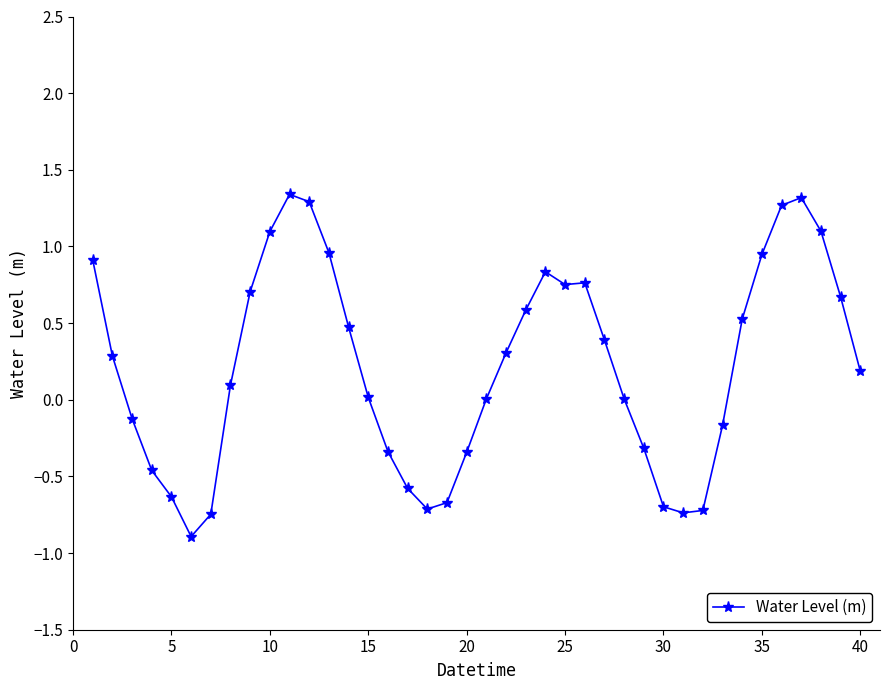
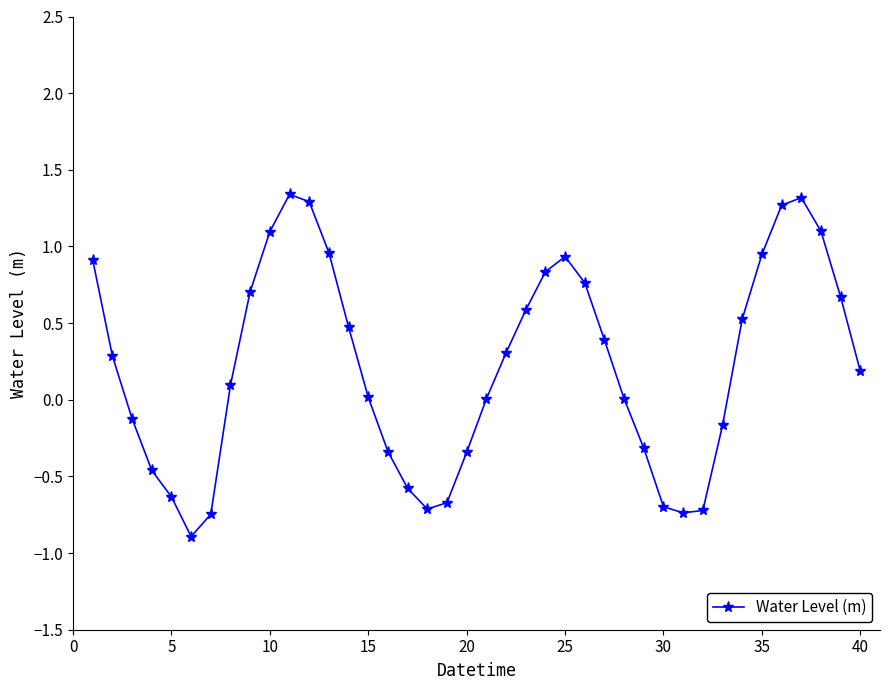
  {
    "5": -0.63,
    "10": 1.10,
    "15": 0.02,
    "20": -0.34,
-   "25": 0.75,
+   "25": 0.93,
    "30": -0.70,
    "35": 0.95,
    "40": 0.19
  }
